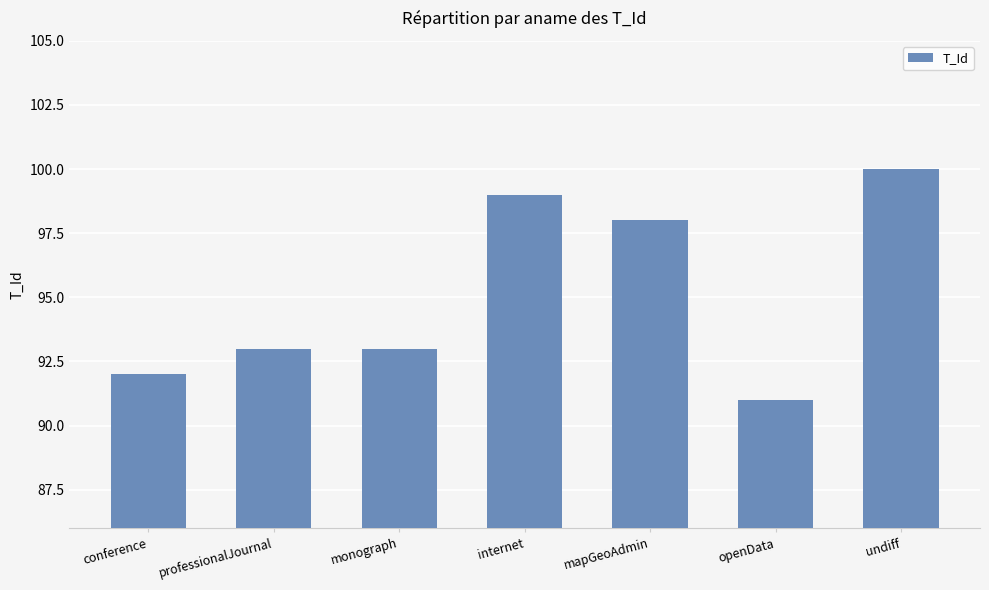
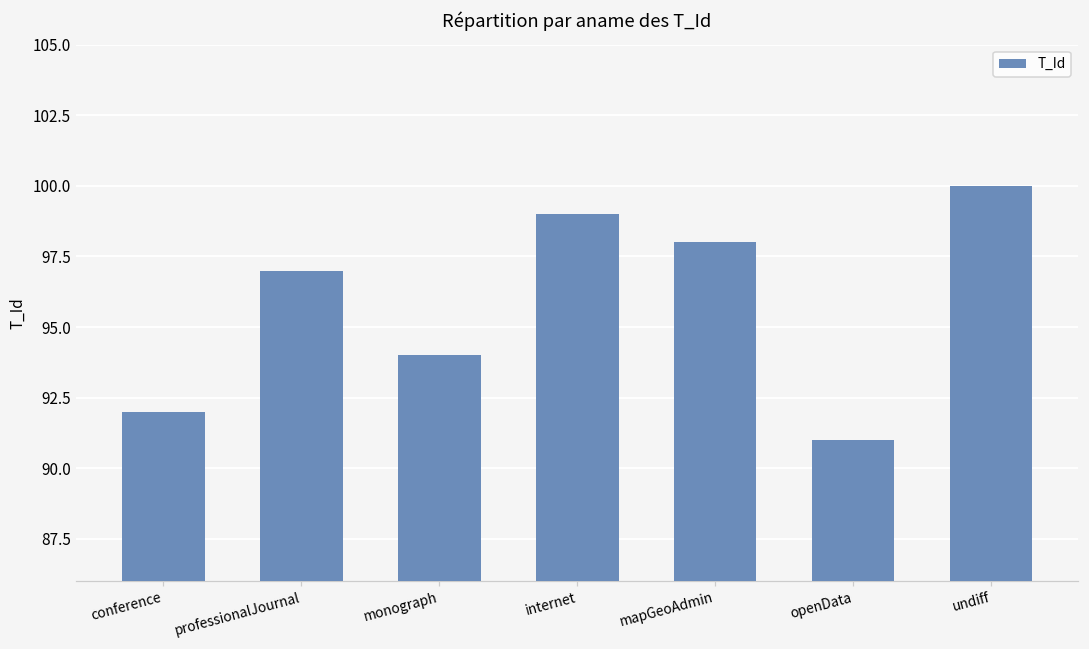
  {
    "conference": 92,
-   "professionalJournal": 93,
-   "monograph": 93,
+   "professionalJournal": 97,
+   "monograph": 94,
    "internet": 99,
    "mapGeoAdmin": 98,
    "openData": 91,
    "undiff": 100
  }
